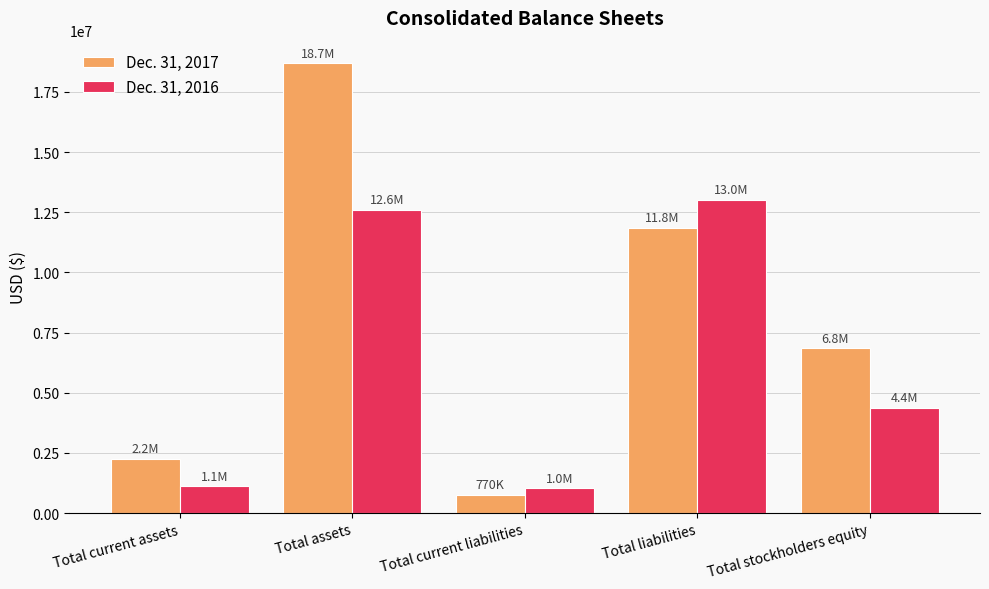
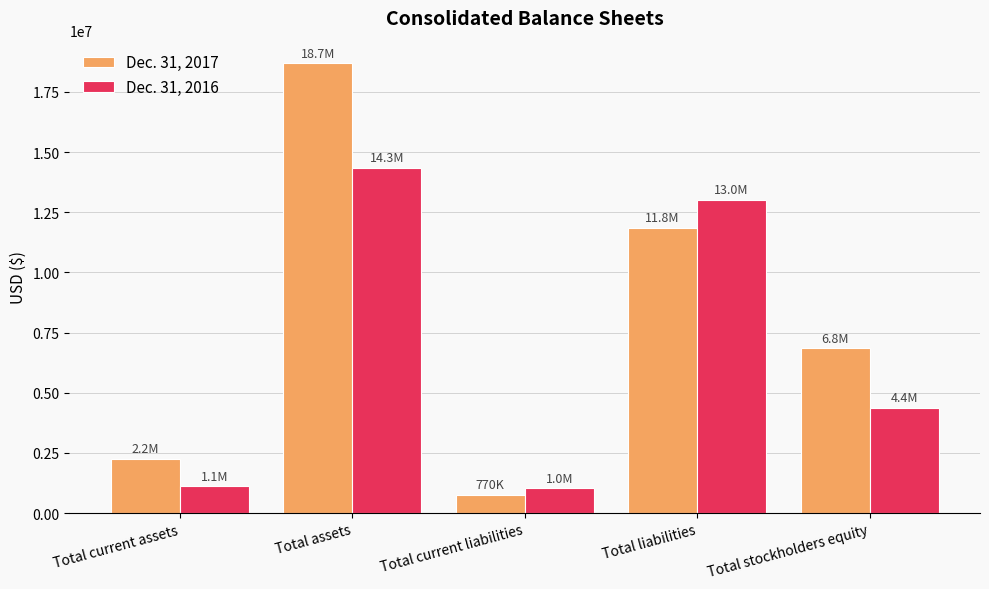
  {
    "Dec. 31, 2017": {
      "Total current assets": "2.2M",
      "Total assets": "18.7M",
      "Total current liabilities": "770K",
      "Total liabilities": "11.8M",
      "Total stockholders equity": "6.8M"
    },
    "Dec. 31, 2016": {
      "Total current assets": "1.1M",
-     "Total assets": "12.6M",
+     "Total assets": "14.3M",
      "Total current liabilities": "1.0M",
      "Total liabilities": "13.0M",
      "Total stockholders equity": "4.4M"
    }
  }
